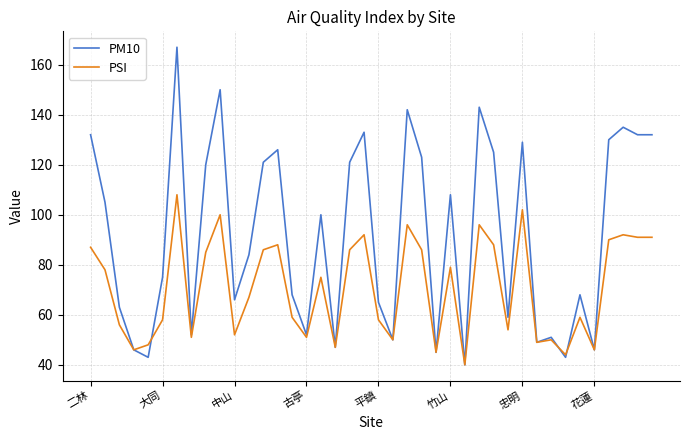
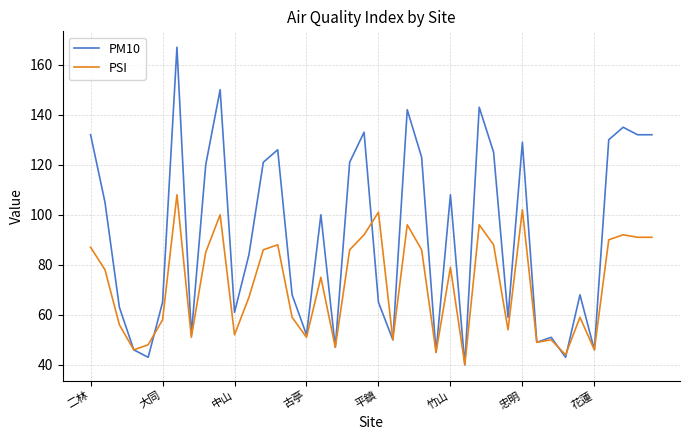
  {
    "PM10": {
      "二林": 132,
-     "大同": 75,
-     "中山": 66,
+     "大同": 65,
+     "中山": 61,
      "平鎮": 65,
      "竹山": 108,
      "忠明": 129
    },
    "PSI": {
      "二林": 87,
      "大同": 58,
      "中山": 52,
-     "平鎮": 58,
+     "平鎮": 101,
      "竹山": 79,
      "忠明": 102
    }
  }
